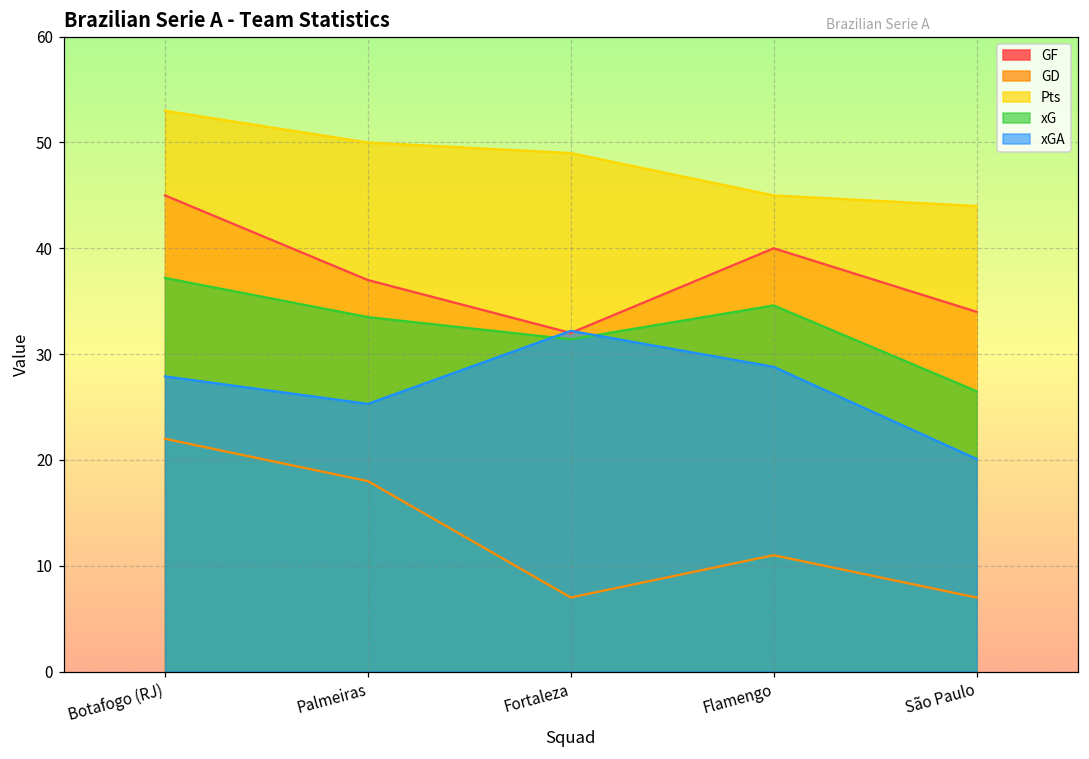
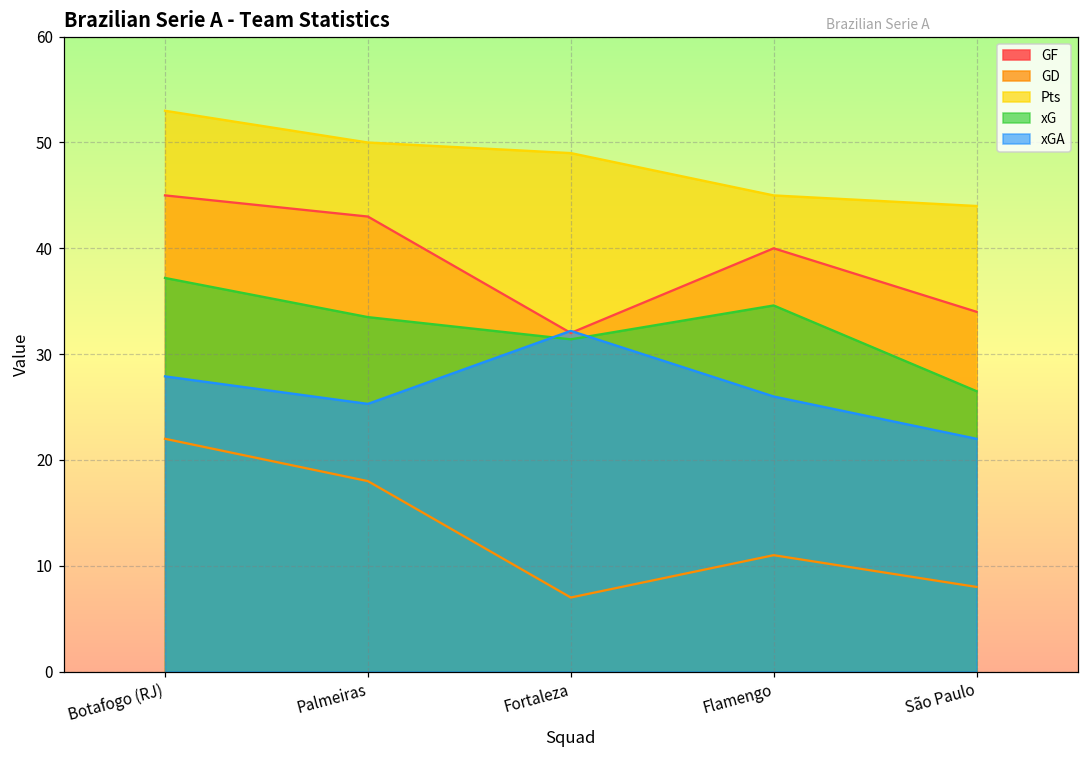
  {
    "GF": {
      "Botafogo (RJ)": 45,
-     "Palmeiras": 37,
+     "Palmeiras": 43,
      "Flamengo": 40,
      "São Paulo": 34
    },
    "GD": {
      "Botafogo (RJ)": 22,
      "Palmeiras": 18,
      "Fortaleza": 7,
      "Flamengo": 11,
-     "São Paulo": 7
+     "São Paulo": 8
    },
    "Pts": {
      "Botafogo (RJ)": 53,
      "Palmeiras": 50,
      "Fortaleza": 49,
      "Flamengo": 45,
      "São Paulo": 44
    },
    "xG": {
      "Botafogo (RJ)": 37,
      "Palmeiras": 34,
      "Fortaleza": 31,
      "Flamengo": 35,
      "São Paulo": 27
    },
    "xGA": {
      "Botafogo (RJ)": 28,
      "Palmeiras": 25,
-     "Flamengo": 29,
-     "São Paulo": 20
+     "Flamengo": 26,
+     "São Paulo": 22
    }
  }
